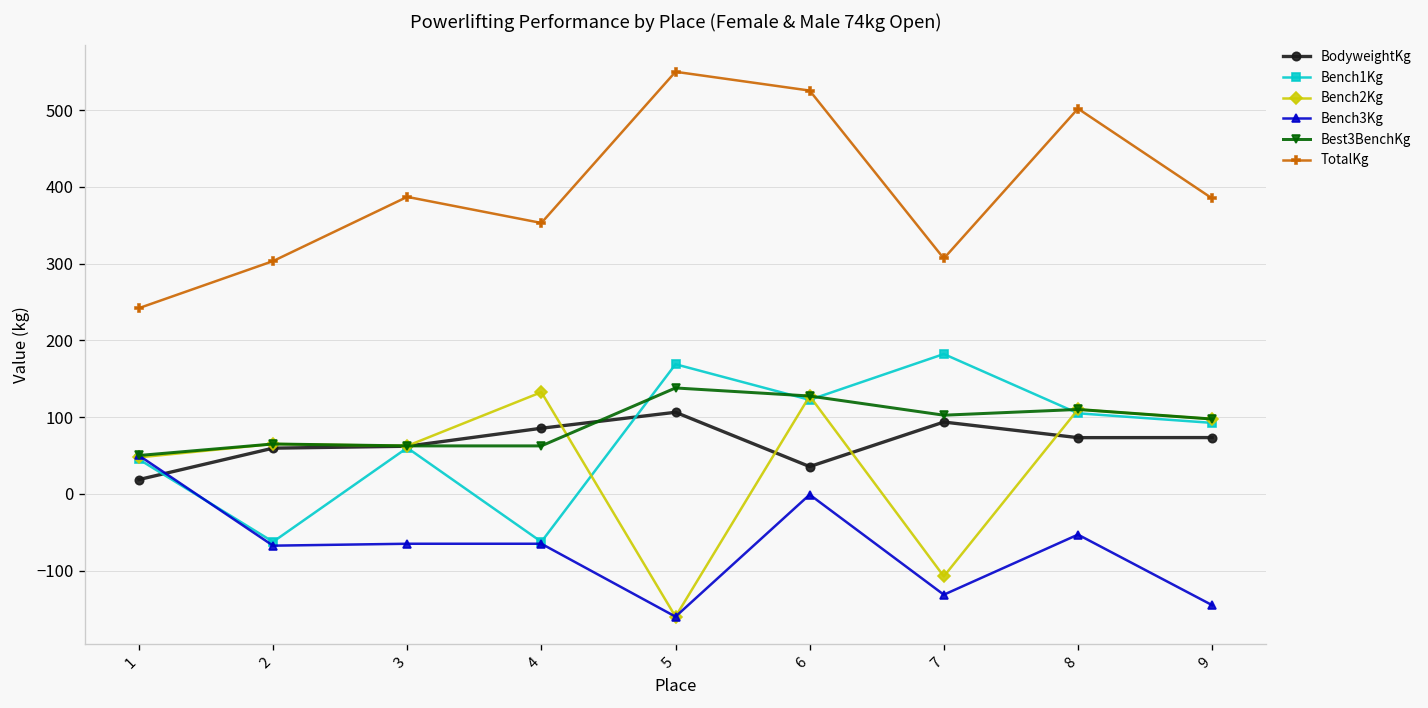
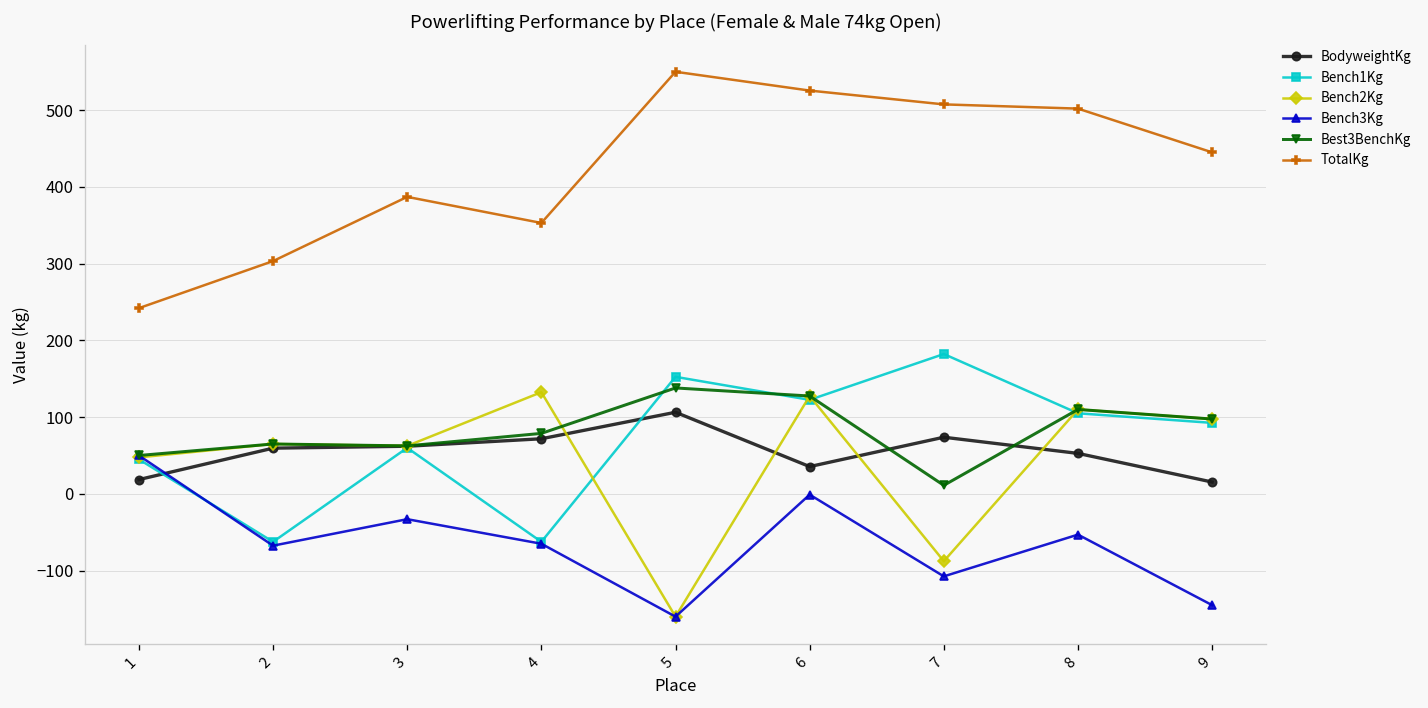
  {
    "BodyweightKg": {
      "1": 20,
      "2": 60,
-     "4": 90,
+     "4": 70,
      "5": 110,
      "6": 40,
-     "7": 90,
-     "8": 70,
-     "9": 70
+     "7": 70,
+     "8": 50,
+     "9": 20
    },
    "Bench1Kg": {
      "2": -60,
-     "5": 170,
+     "5": 150,
      "6": 120,
      "7": 180,
      "8": 110,
      "9": 90
    },
    "Bench2Kg": {
      "4": 130,
-     "7": -110
+     "7": -90
    },
    "Bench3Kg": {
      "2": -70,
-     "3": -70,
+     "3": -30,
      "6": 0,
-     "7": -130,
+     "7": -110,
      "8": -50,
      "9": -150
    },
    "Best3BenchKg": {
-     "4": 60,
+     "4": 80,
      "5": 140,
-     "7": 100
+     "7": 10
    },
    "TotalKg": {
      "1": 240,
      "2": 300,
      "3": 390,
      "4": 350,
      "5": 550,
      "6": 530,
-     "7": 310,
+     "7": 510,
      "8": 500,
-     "9": 390
+     "9": 450
    }
  }
